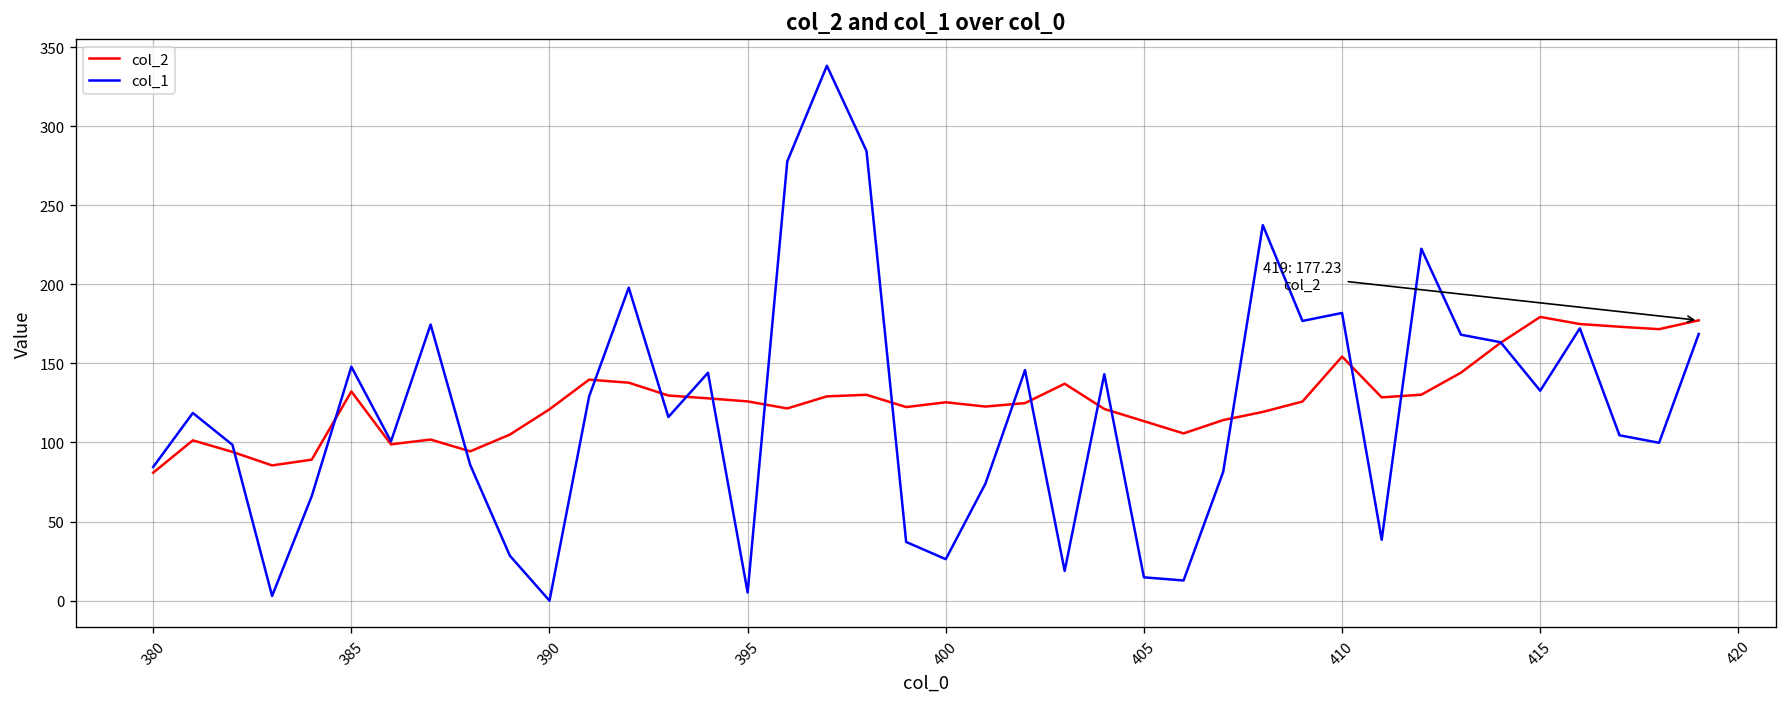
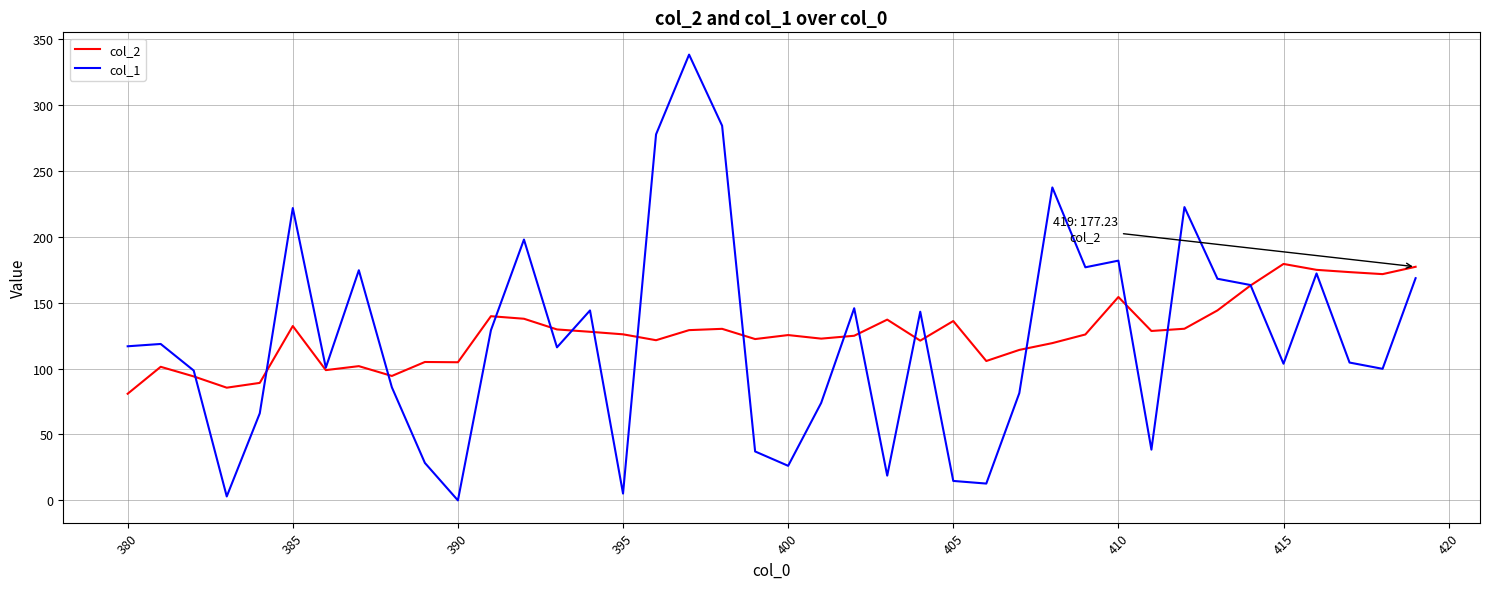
  {
    "col_2": {
      "380": 81,
      "385": 132,
-     "390": 121,
+     "390": 105,
      "395": 126,
      "400": 125,
-     "405": 113,
+     "405": 136,
      "410": 154
    },
    "col_1": {
-     "380": 85,
-     "385": 148,
+     "380": 117,
+     "385": 222,
      "390": 0,
      "395": 5,
      "400": 26,
      "405": 15,
-     "415": 133
+     "415": 104
    }
  }
